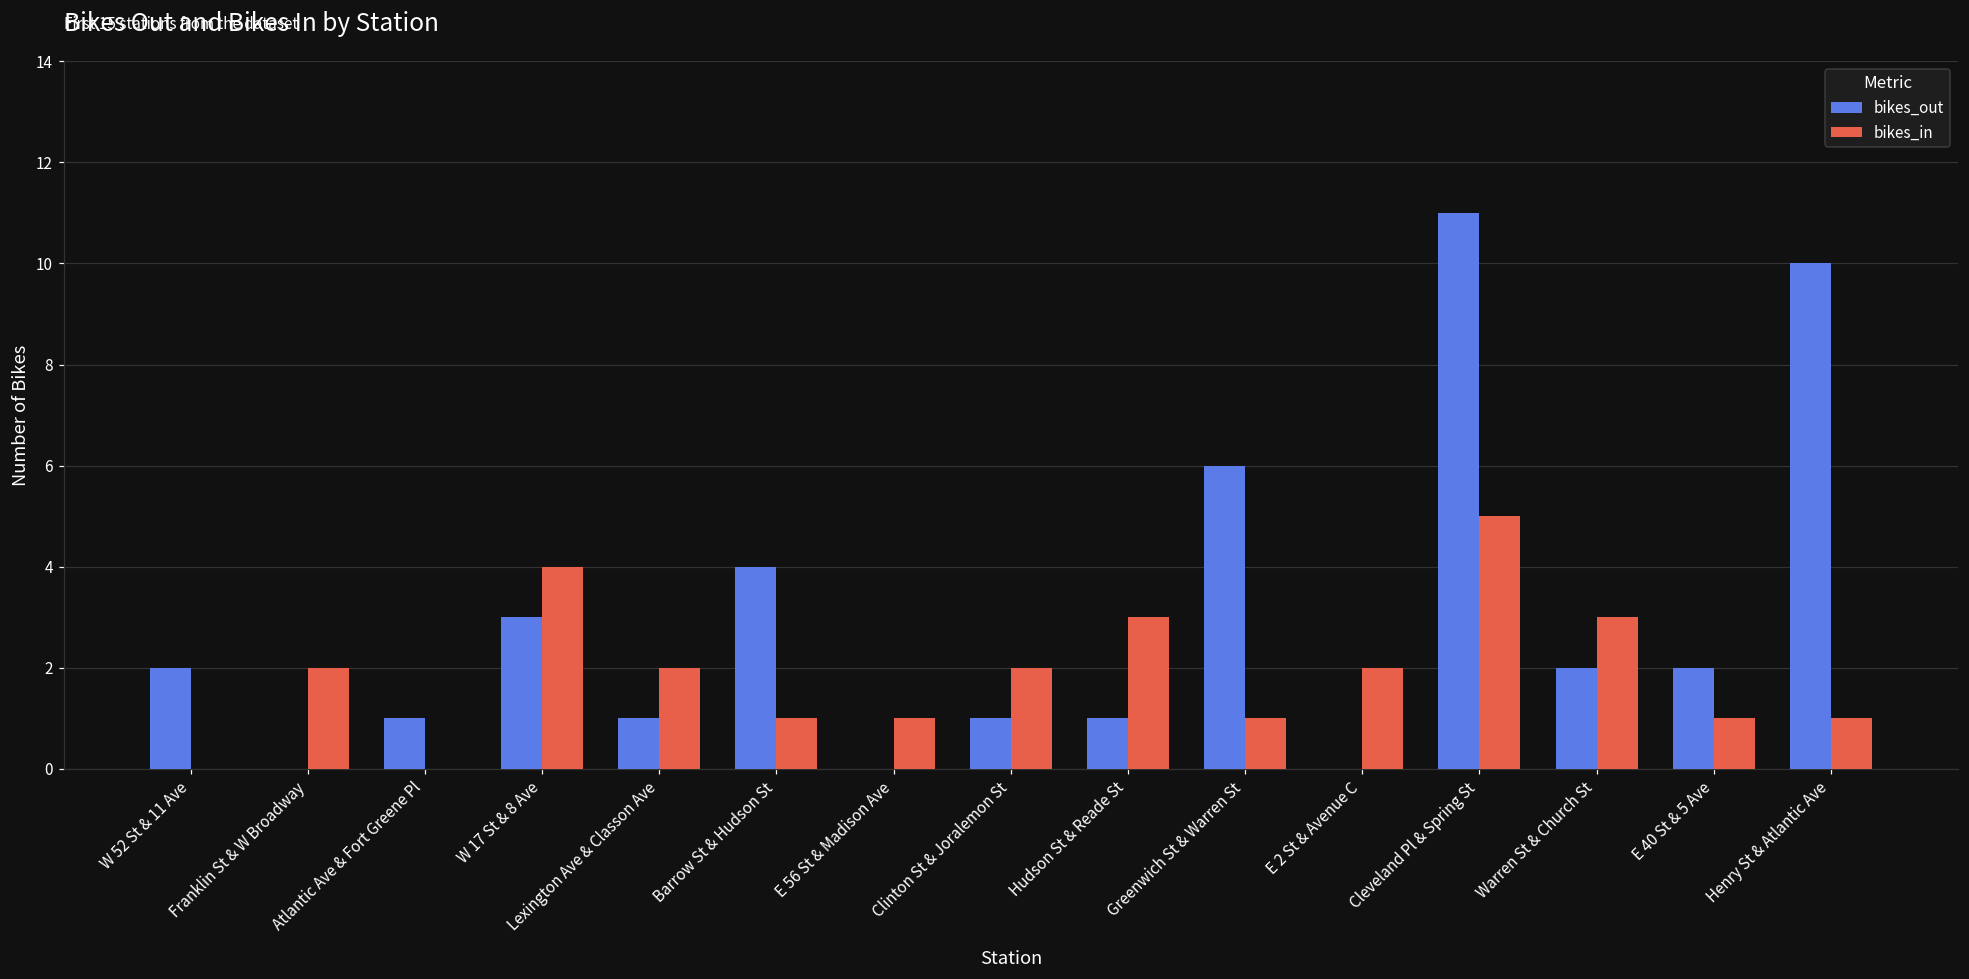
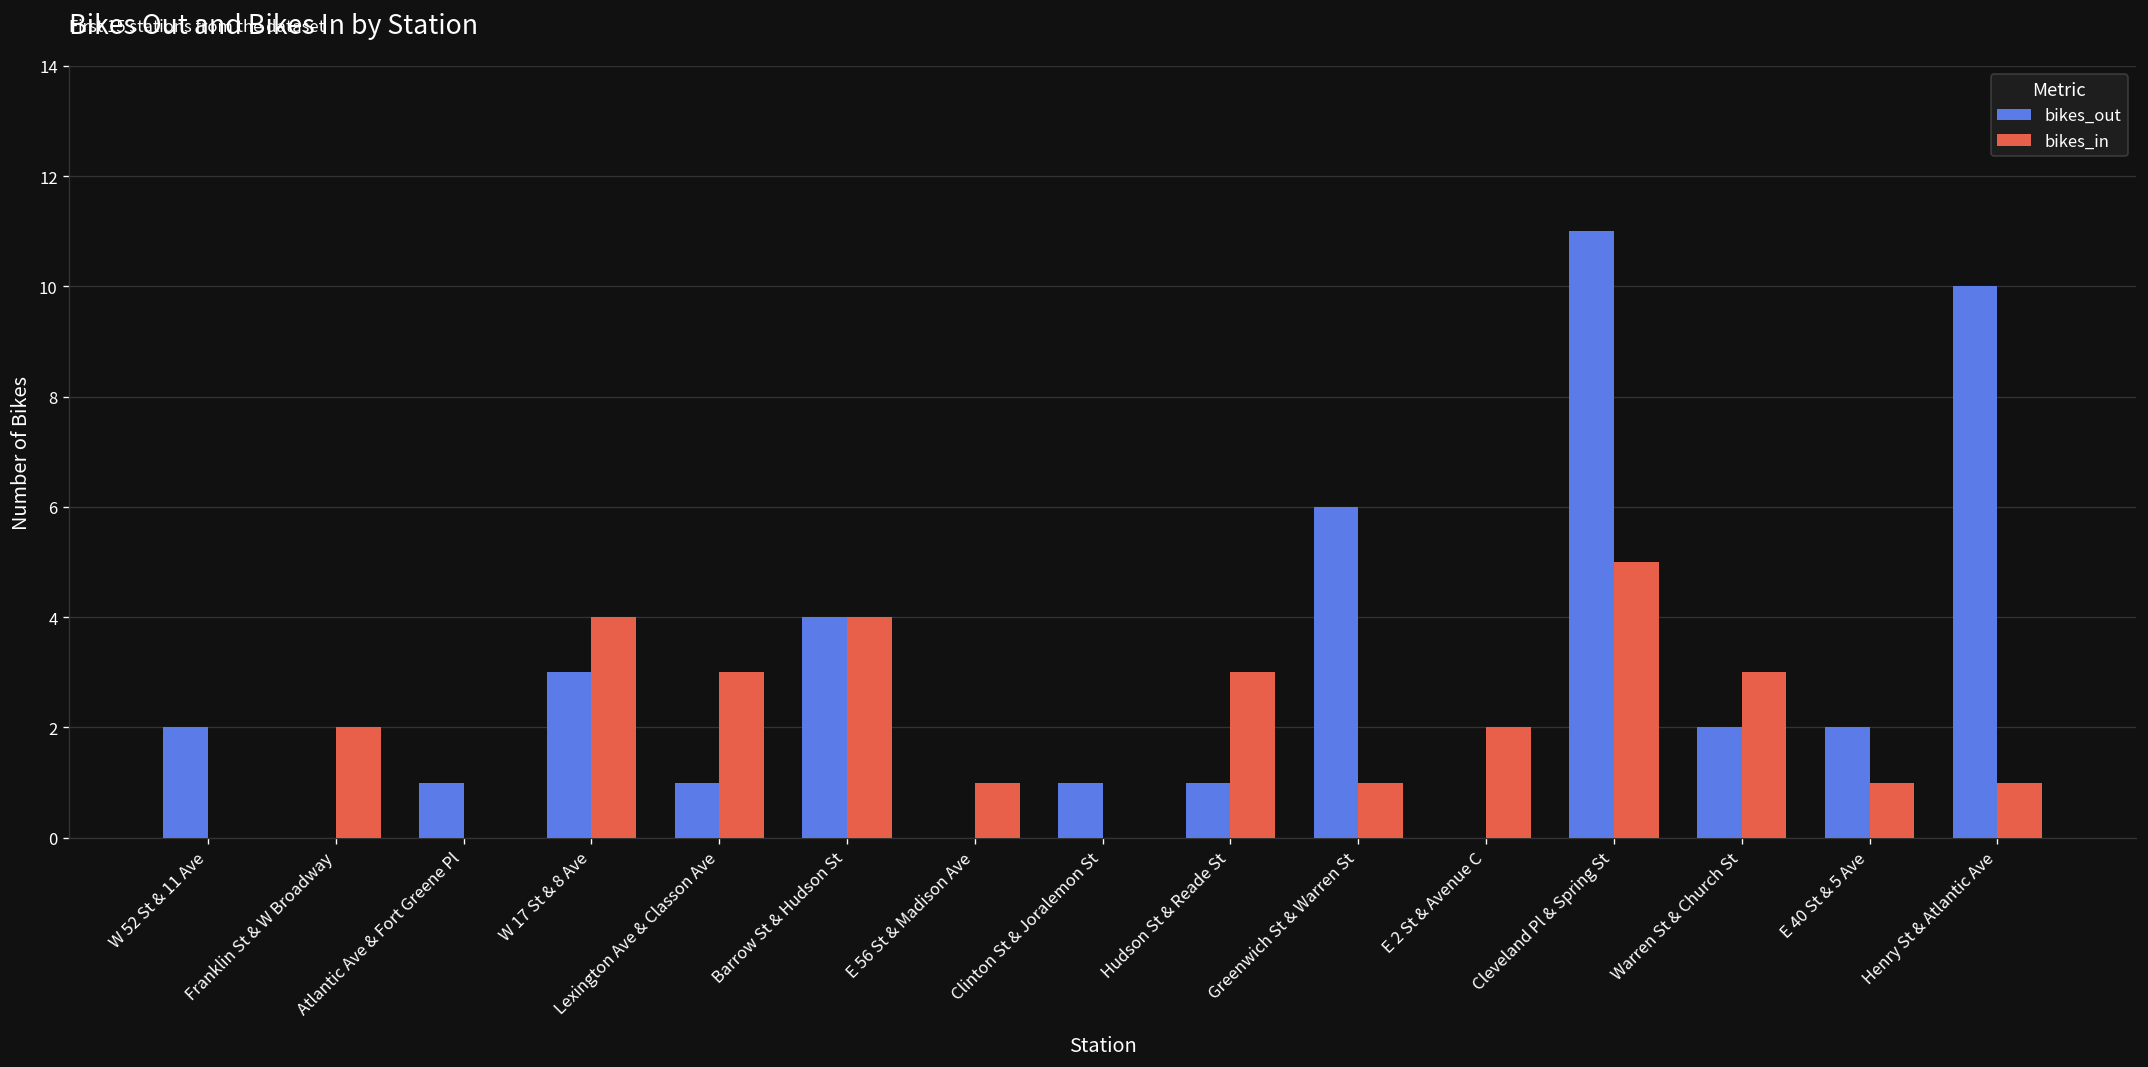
  {
    "bikes_out": {
      "W 52 St & 11 Ave": 2,
      "Franklin St & W Broadway": 0,
      "Atlantic Ave & Fort Greene Pl": 1,
      "W 17 St & 8 Ave": 3,
      "Lexington Ave & Classon Ave": 1,
      "Barrow St & Hudson St": 4,
      "E 56 St & Madison Ave": 0,
      "Clinton St & Joralemon St": 1,
      "Hudson St & Reade St": 1,
      "Greenwich St & Warren St": 6,
      "E 2 St & Avenue C": 0,
      "Cleveland Pl & Spring St": 11,
      "Warren St & Church St": 2,
      "E 40 St & 5 Ave": 2,
      "Henry St & Atlantic Ave": 10
    },
    "bikes_in": {
      "W 52 St & 11 Ave": 0,
      "Franklin St & W Broadway": 2,
      "Atlantic Ave & Fort Greene Pl": 0,
      "W 17 St & 8 Ave": 4,
-     "Lexington Ave & Classon Ave": 2,
-     "Barrow St & Hudson St": 1,
+     "Lexington Ave & Classon Ave": 3,
+     "Barrow St & Hudson St": 4,
      "E 56 St & Madison Ave": 1,
-     "Clinton St & Joralemon St": 2,
+     "Clinton St & Joralemon St": 0,
      "Hudson St & Reade St": 3,
      "Greenwich St & Warren St": 1,
      "E 2 St & Avenue C": 2,
      "Cleveland Pl & Spring St": 5,
      "Warren St & Church St": 3,
      "E 40 St & 5 Ave": 1,
      "Henry St & Atlantic Ave": 1
    }
  }
